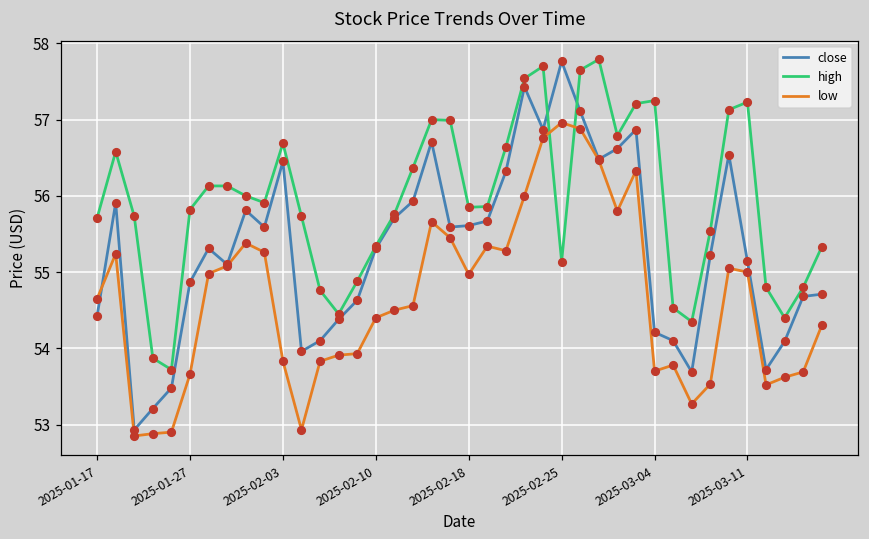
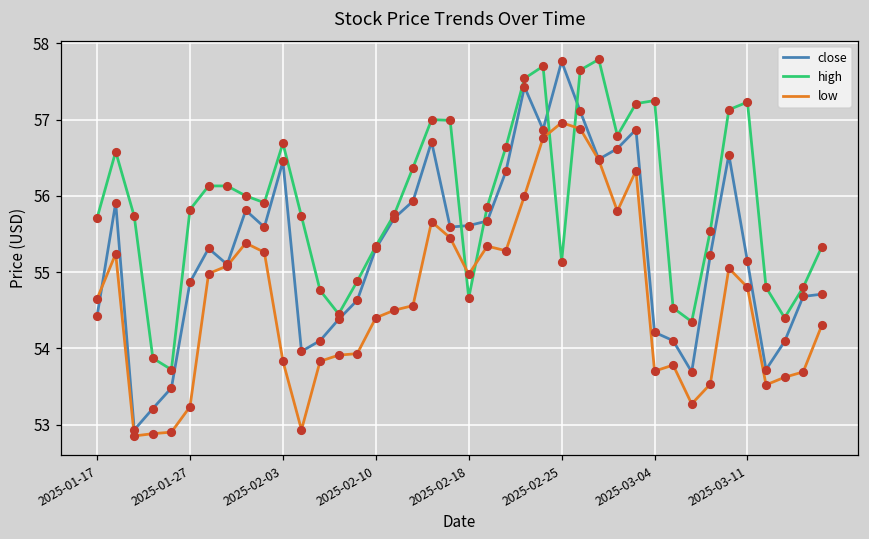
  {
    "close": {
      "2025-01-17": 54.4,
      "2025-01-27": 54.9,
      "2025-02-03": 56.5,
      "2025-02-18": 55.6,
      "2025-02-25": 57.8,
      "2025-03-04": 54.2,
      "2025-03-11": 55.1
    },
    "high": {
      "2025-01-17": 55.7,
      "2025-01-27": 55.8,
      "2025-02-03": 56.7,
-     "2025-02-18": 55.8,
+     "2025-02-18": 54.7,
      "2025-02-25": 55.1,
      "2025-03-04": 57.3,
      "2025-03-11": 57.2
    },
    "low": {
      "2025-01-17": 54.7,
-     "2025-01-27": 53.7,
+     "2025-01-27": 53.2,
      "2025-02-03": 53.8,
      "2025-02-10": 54.4,
      "2025-02-18": 55.0,
      "2025-02-25": 57.0,
      "2025-03-04": 53.7,
-     "2025-03-11": 55.0
+     "2025-03-11": 54.8
    }
  }
